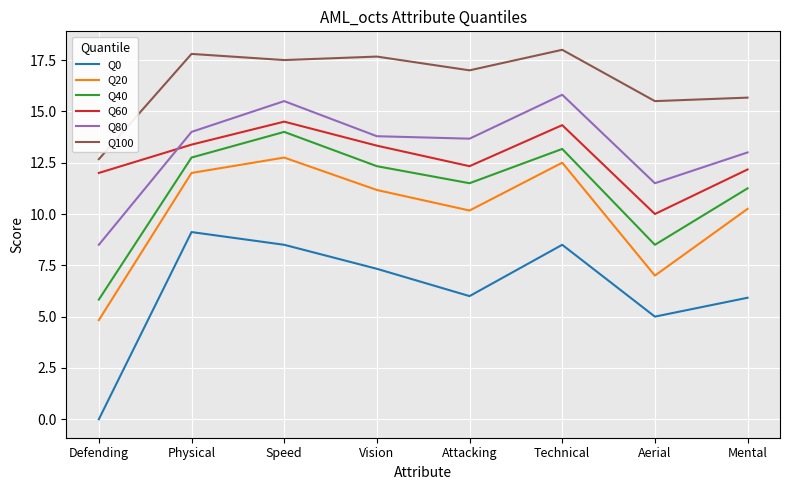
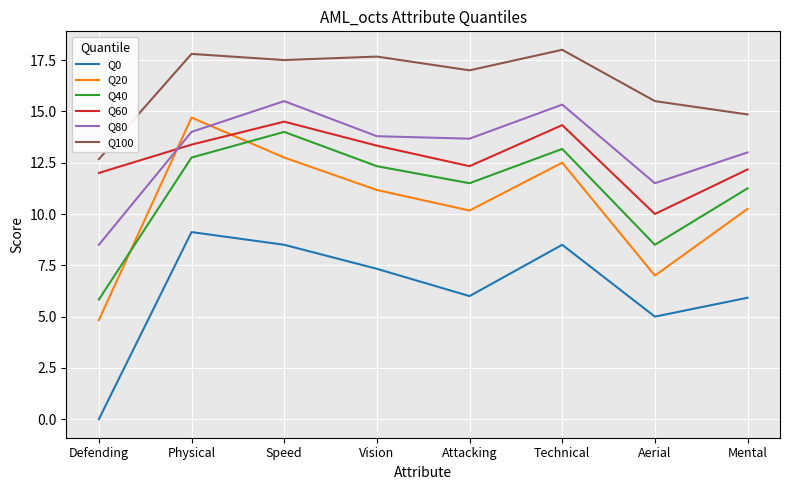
  {
    "Q0": {
      "Defending": 0.0,
      "Physical": 9.1,
      "Speed": 8.5,
      "Vision": 7.3,
      "Attacking": 6.0,
      "Technical": 8.5,
      "Aerial": 5.0,
      "Mental": 5.9
    },
    "Q20": {
      "Defending": 4.8,
-     "Physical": 12.0,
+     "Physical": 14.7,
      "Speed": 12.8,
      "Vision": 11.2,
      "Attacking": 10.2,
      "Technical": 12.5,
      "Aerial": 7.0,
      "Mental": 10.3
    },
    "Q40": {
      "Defending": 5.8,
      "Physical": 12.8,
      "Speed": 14.0,
      "Vision": 12.3,
      "Attacking": 11.5,
      "Technical": 13.2,
      "Aerial": 8.5,
      "Mental": 11.3
    },
    "Q60": {
      "Defending": 12.0,
      "Physical": 13.4,
      "Speed": 14.5,
      "Vision": 13.3,
      "Attacking": 12.3,
      "Technical": 14.3,
      "Aerial": 10.0,
      "Mental": 12.2
    },
    "Q80": {
      "Defending": 8.5,
      "Physical": 14.0,
      "Speed": 15.5,
      "Vision": 13.8,
      "Attacking": 13.7,
-     "Technical": 15.8,
+     "Technical": 15.3,
      "Aerial": 11.5,
      "Mental": 13.0
    },
    "Q100": {
      "Defending": 12.7,
      "Physical": 17.8,
      "Speed": 17.5,
      "Vision": 17.7,
      "Attacking": 17.0,
      "Technical": 18.0,
      "Aerial": 15.5,
-     "Mental": 15.7
+     "Mental": 14.9
    }
  }
